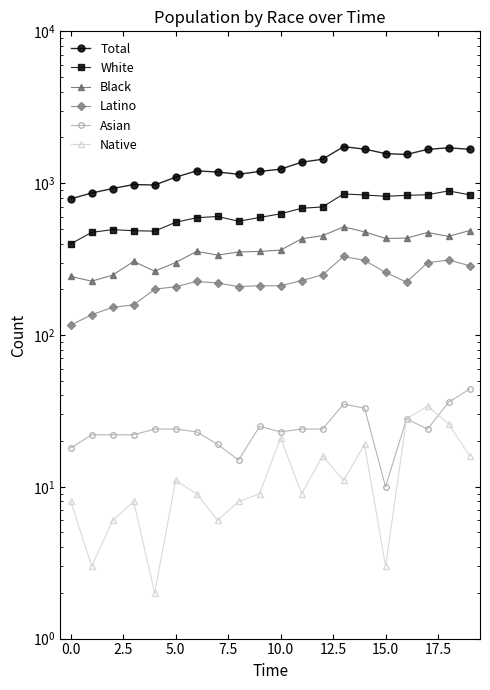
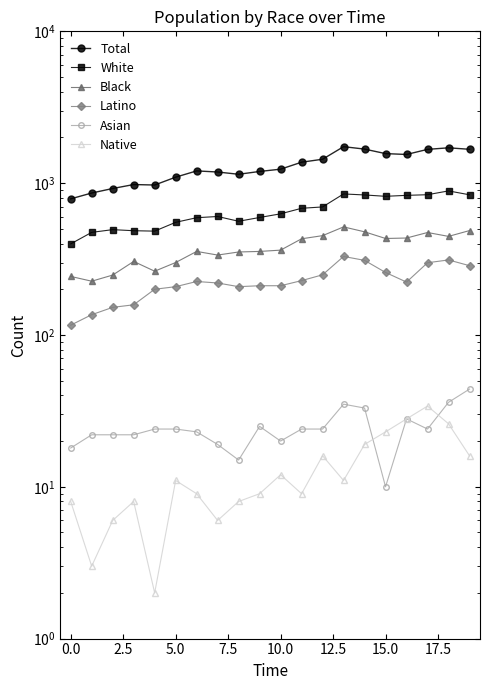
  {
    "Asian": {
      "0.0": 18,
      "5.0": 24,
-     "10.0": 23,
+     "10.0": 20,
      "15.0": 10
    },
    "Native": {
      "0.0": 8,
      "5.0": 11,
-     "10.0": 21,
-     "15.0": 3
+     "10.0": 12,
+     "15.0": 23
    }
  }
